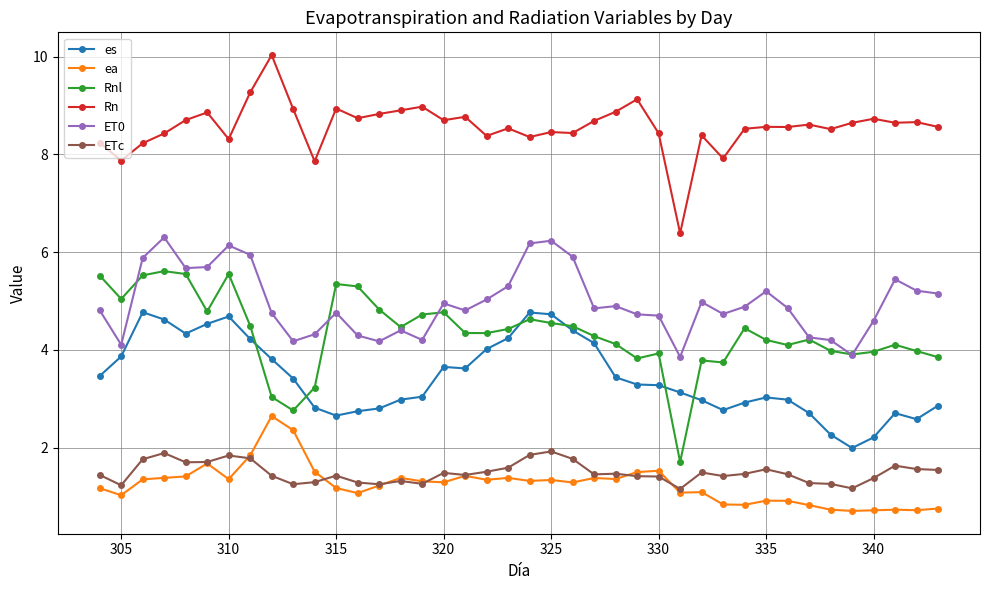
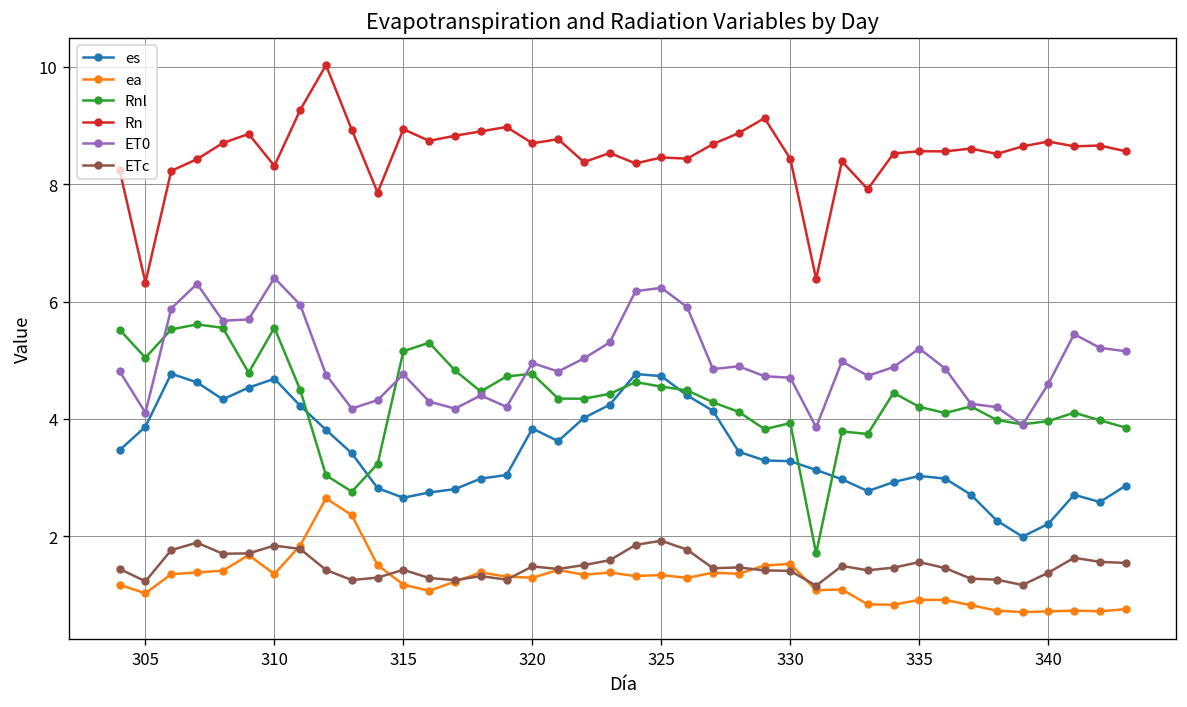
  {
    "es": {
      "305": 3.9,
      "310": 4.7,
      "315": 2.7,
-     "320": 3.7,
+     "320": 3.8,
      "325": 4.7,
      "330": 3.3,
      "335": 3.0,
      "340": 2.2
    },
    "ea": {
      "305": 1.0,
      "310": 1.4,
      "315": 1.2,
      "320": 1.3,
      "325": 1.3,
      "330": 1.5,
      "335": 0.9,
      "340": 0.7
    },
    "Rnl": {
      "305": 5.0,
      "310": 5.6,
-     "315": 5.3,
+     "315": 5.2,
      "320": 4.8,
      "325": 4.5,
      "330": 3.9,
      "335": 4.2,
      "340": 4.0
    },
    "Rn": {
-     "305": 7.9,
+     "305": 6.3,
      "310": 8.3,
      "315": 8.9,
      "320": 8.7,
      "325": 8.5,
      "330": 8.4,
      "335": 8.6,
      "340": 8.7
    },
    "ET0": {
      "305": 4.1,
-     "310": 6.1,
+     "310": 6.4,
      "315": 4.8,
      "320": 5.0,
      "325": 6.2,
      "330": 4.7,
      "335": 5.2,
      "340": 4.6
    },
    "ETc": {
      "305": 1.2,
      "310": 1.8,
      "315": 1.4,
      "320": 1.5,
      "325": 1.9,
      "330": 1.4,
      "335": 1.6,
      "340": 1.4
    }
  }
